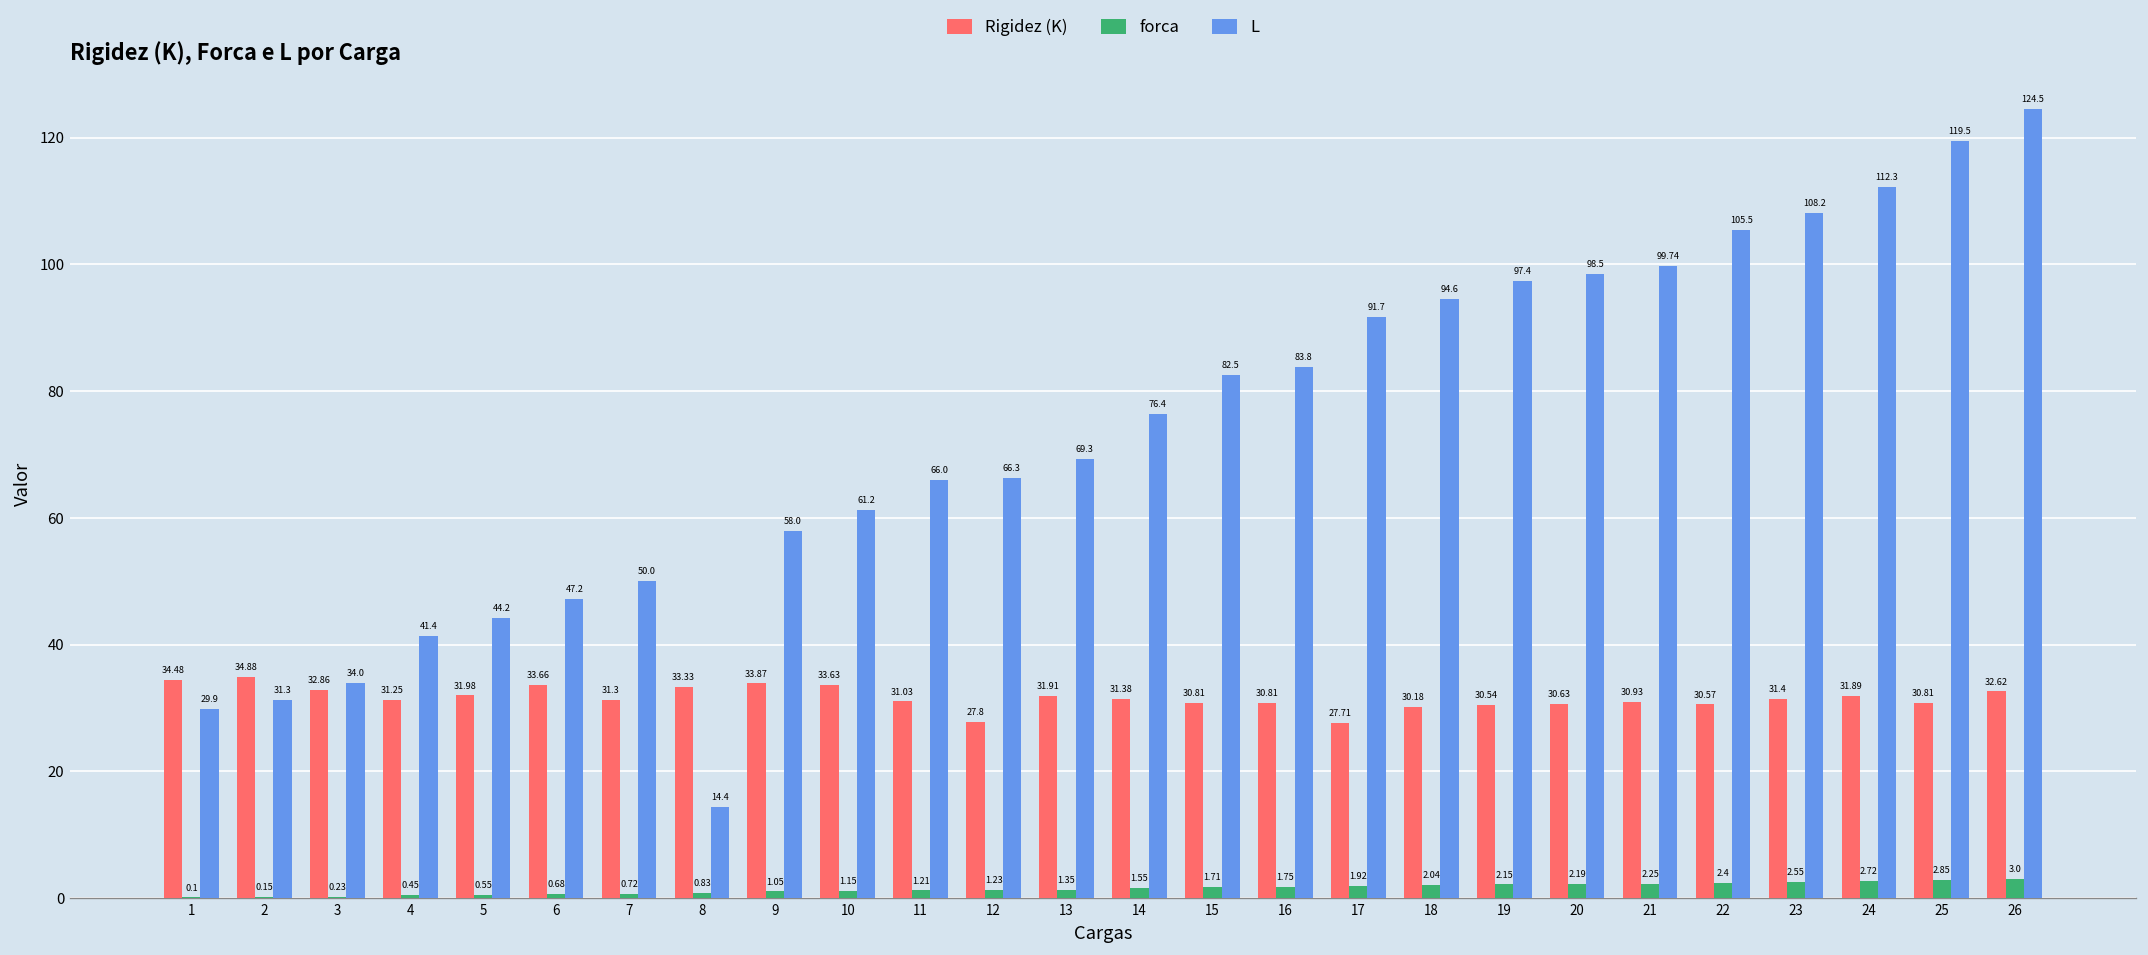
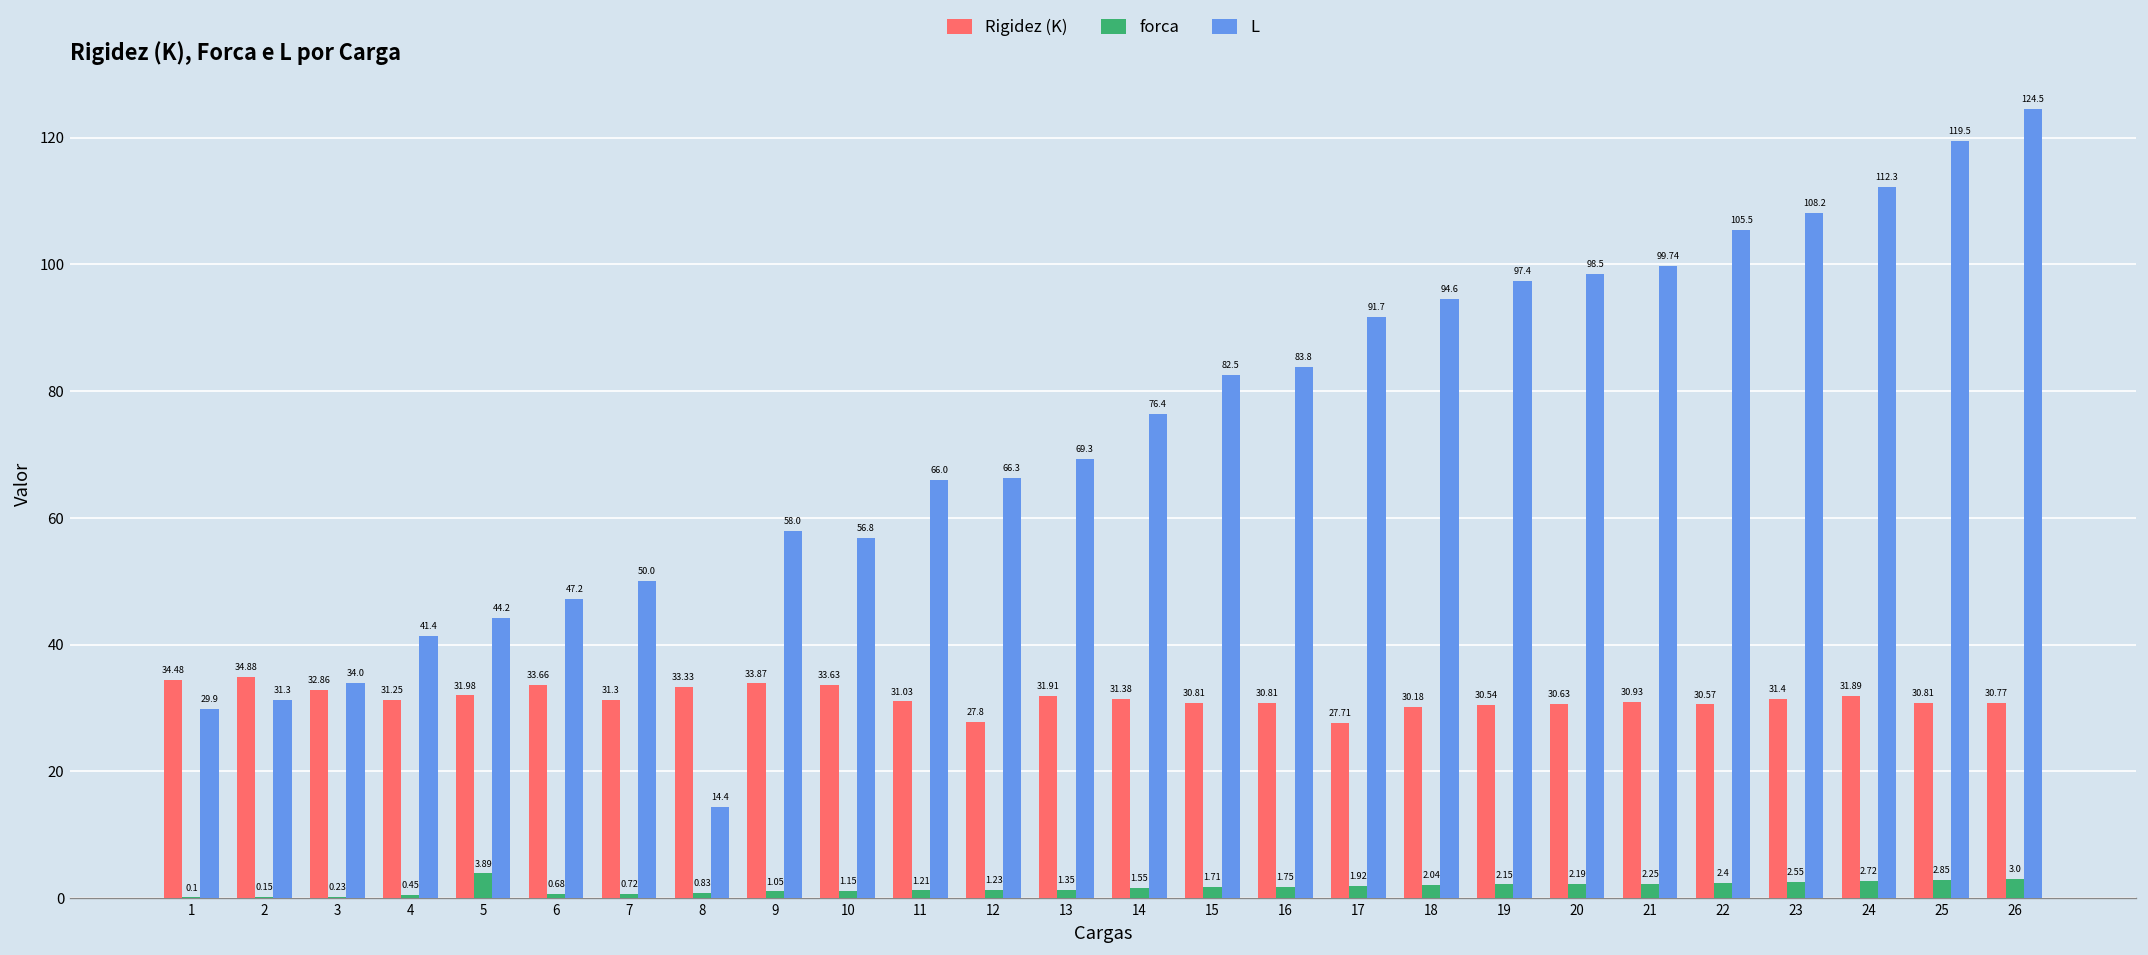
  {
    "Rigidez (K)": {
      "1": 34.48,
      "2": 34.88,
      "3": 32.86,
      "4": 31.25,
      "5": 31.98,
      "6": 33.66,
      "7": 31.3,
      "8": 33.33,
      "9": 33.87,
      "10": 33.63,
      "11": 31.03,
      "12": 27.8,
      "13": 31.91,
      "14": 31.38,
      "15": 30.81,
      "16": 30.81,
      "17": 27.71,
      "18": 30.18,
      "19": 30.54,
      "20": 30.63,
      "21": 30.93,
      "22": 30.57,
      "23": 31.4,
      "24": 31.89,
      "25": 30.81,
-     "26": 32.62
+     "26": 30.77
    },
    "forca": {
      "1": 0.1,
      "2": 0.15,
      "3": 0.23,
      "4": 0.45,
-     "5": 0.55,
+     "5": 3.89,
      "6": 0.68,
      "7": 0.72,
      "8": 0.83,
      "9": 1.05,
      "10": 1.15,
      "11": 1.21,
      "12": 1.23,
      "13": 1.35,
      "14": 1.55,
      "15": 1.71,
      "16": 1.75,
      "17": 1.92,
      "18": 2.04,
      "19": 2.15,
      "20": 2.19,
      "21": 2.25,
      "22": 2.4,
      "23": 2.55,
      "24": 2.72,
      "25": 2.85,
      "26": 3.0
    },
    "L": {
      "1": 29.9,
      "2": 31.3,
      "3": 34.0,
      "4": 41.4,
      "5": 44.2,
      "6": 47.2,
      "7": 50.0,
      "8": 14.4,
      "9": 58.0,
-     "10": 61.2,
+     "10": 56.8,
      "11": 66.0,
      "12": 66.3,
      "13": 69.3,
      "14": 76.4,
      "15": 82.5,
      "16": 83.8,
      "17": 91.7,
      "18": 94.6,
      "19": 97.4,
      "20": 98.5,
      "21": 99.74,
      "22": 105.5,
      "23": 108.2,
      "24": 112.3,
      "25": 119.5,
      "26": 124.5
    }
  }
